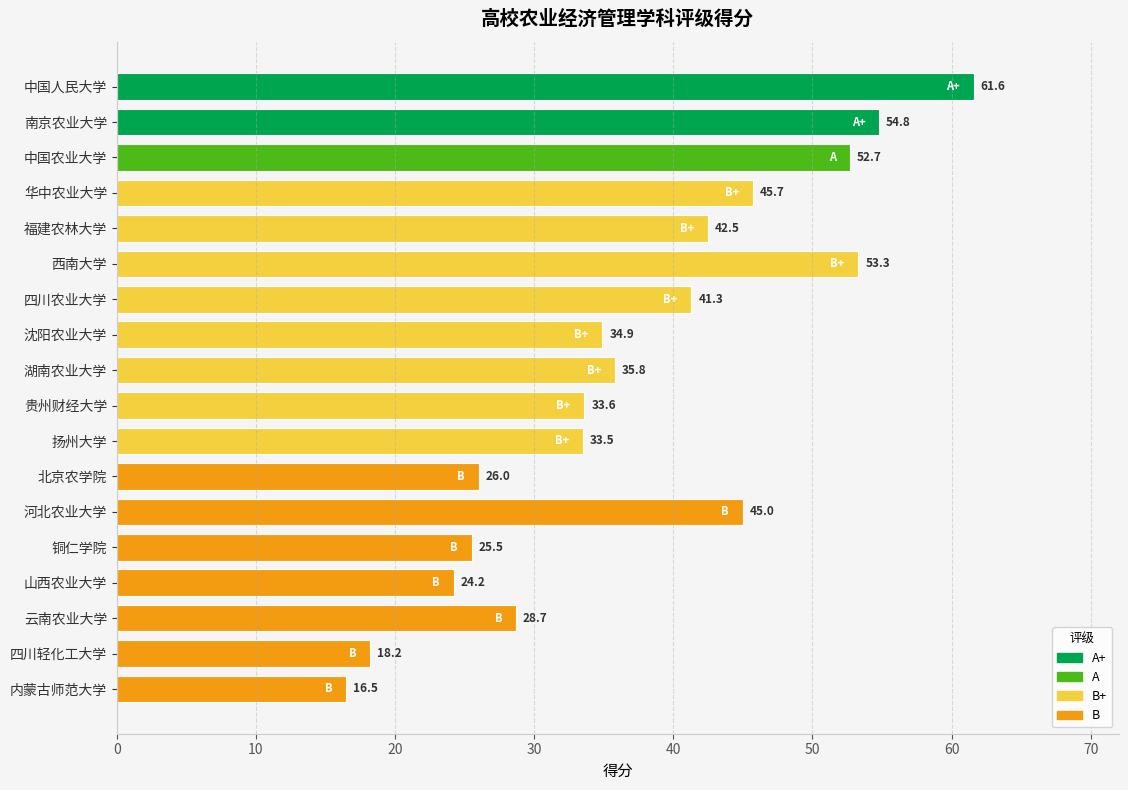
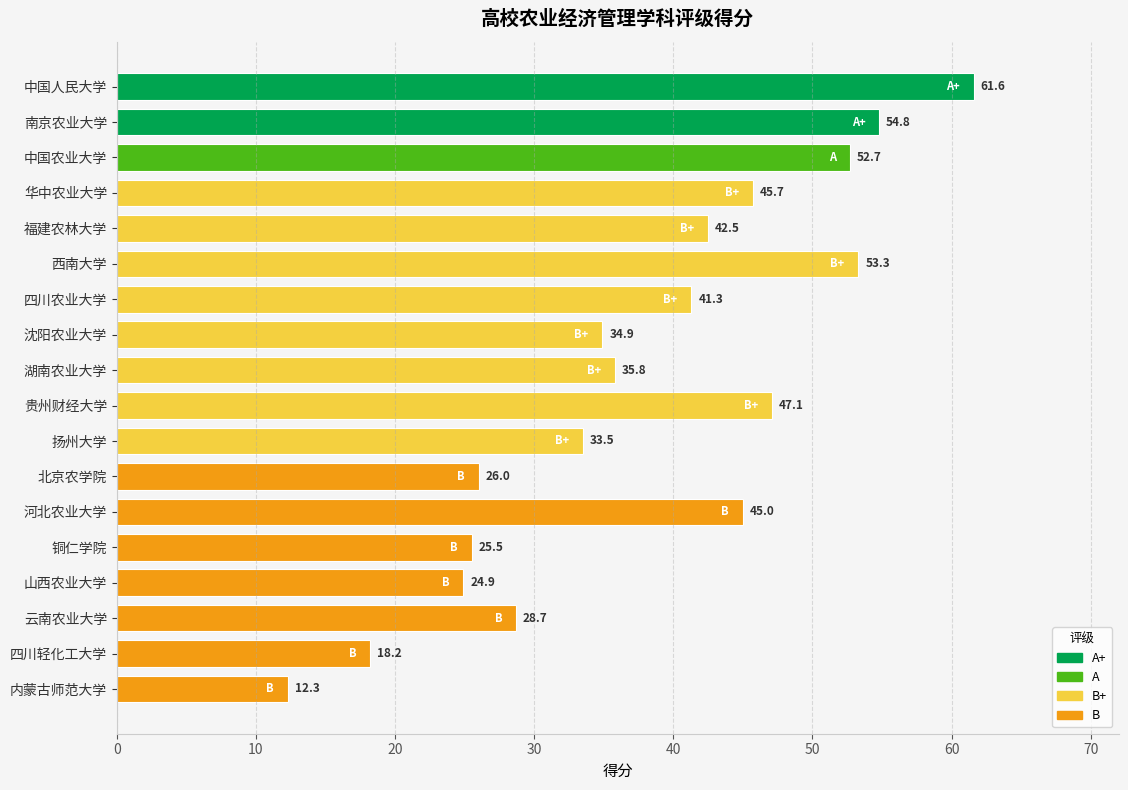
  {
    "中国人民大学": 61.6,
    "南京农业大学": 54.8,
    "中国农业大学": 52.7,
    "华中农业大学": 45.7,
    "福建农林大学": 42.5,
    "西南大学": 53.3,
    "四川农业大学": 41.3,
    "沈阳农业大学": 34.9,
    "湖南农业大学": 35.8,
-   "贵州财经大学": 33.6,
+   "贵州财经大学": 47.1,
    "扬州大学": 33.5,
    "北京农学院": 26.0,
    "河北农业大学": 45.0,
    "铜仁学院": 25.5,
-   "山西农业大学": 24.2,
+   "山西农业大学": 24.9,
    "云南农业大学": 28.7,
    "四川轻化工大学": 18.2,
-   "内蒙古师范大学": 16.5
+   "内蒙古师范大学": 12.3
  }
